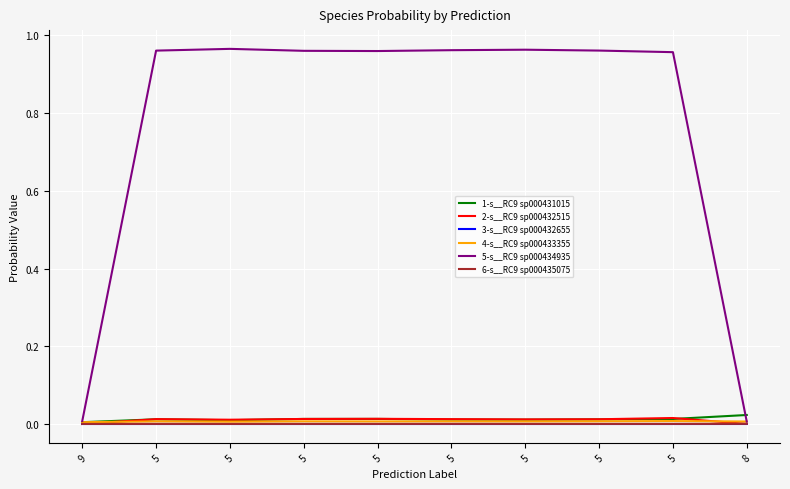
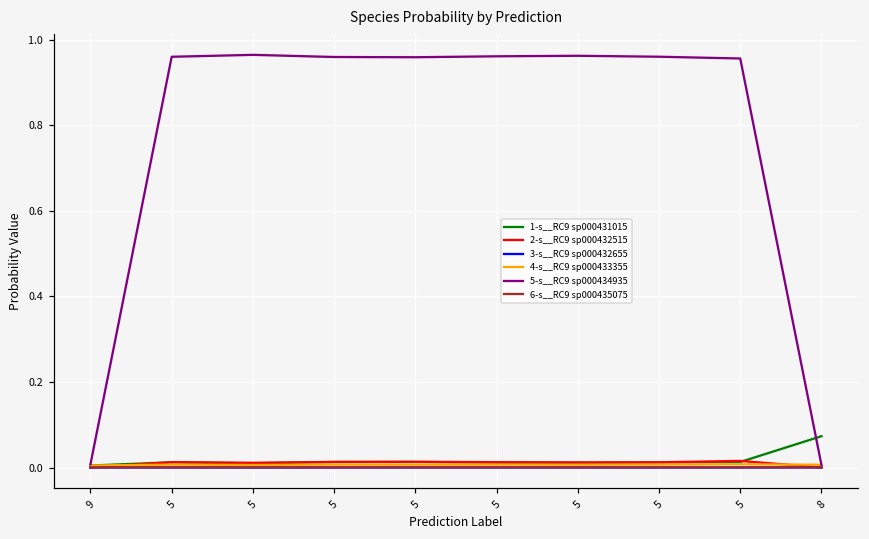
  {
    "1-s__RC9 sp000431015": {
-     "8": 0.02
+     "8": 0.07
    }
  }
